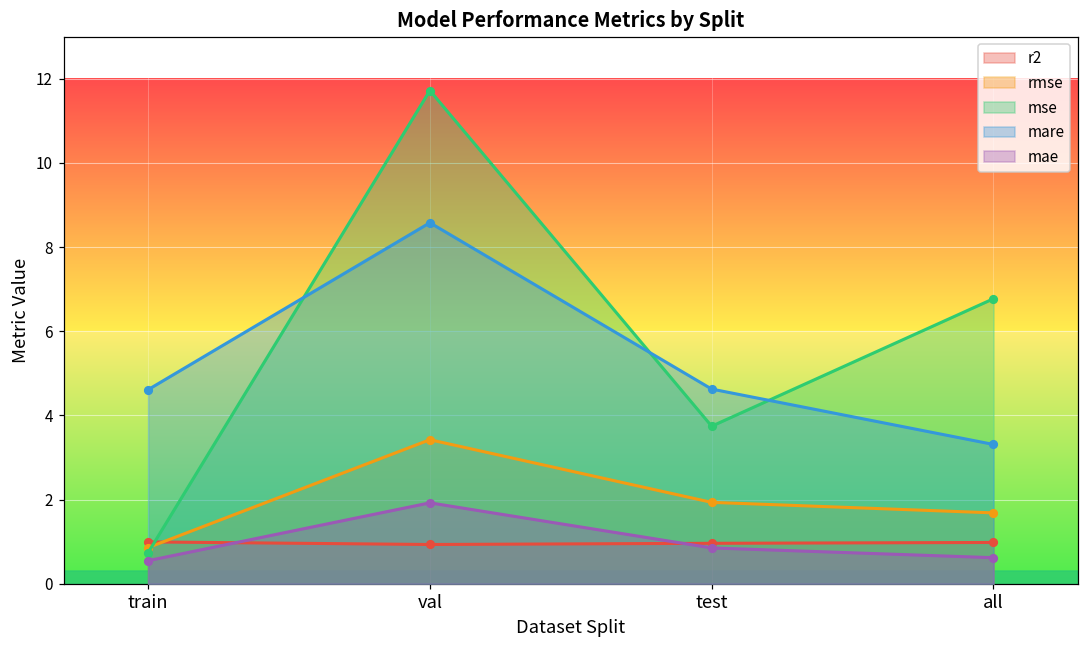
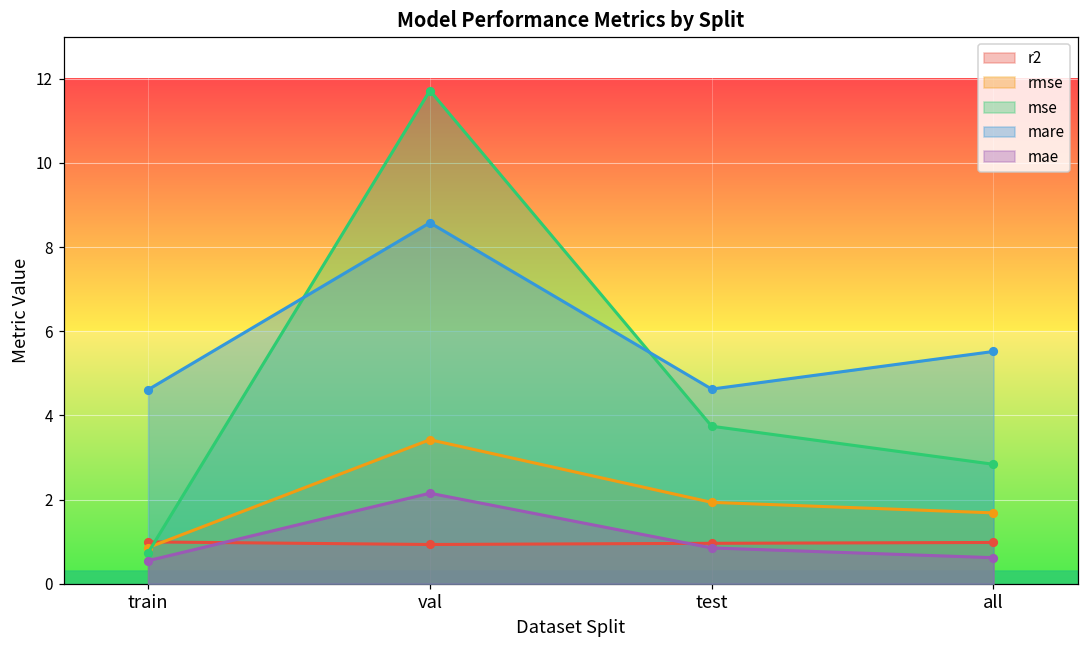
  {
    "mse": {
      "train": 0.7,
      "val": 11.7,
      "test": 3.7,
-     "all": 6.8
+     "all": 2.8
    },
    "mare": {
      "train": 4.6,
      "val": 8.6,
      "test": 4.6,
-     "all": 3.3
+     "all": 5.5
    },
    "mae": {
      "train": 0.5,
-     "val": 1.9,
+     "val": 2.2,
      "test": 0.9,
      "all": 0.6
    }
  }
